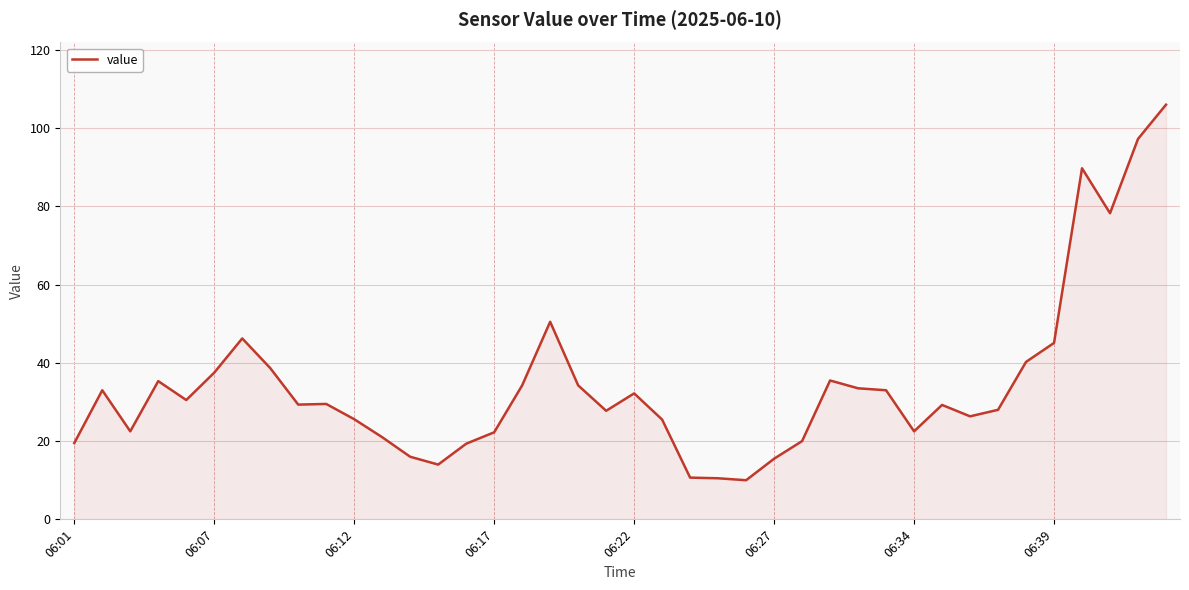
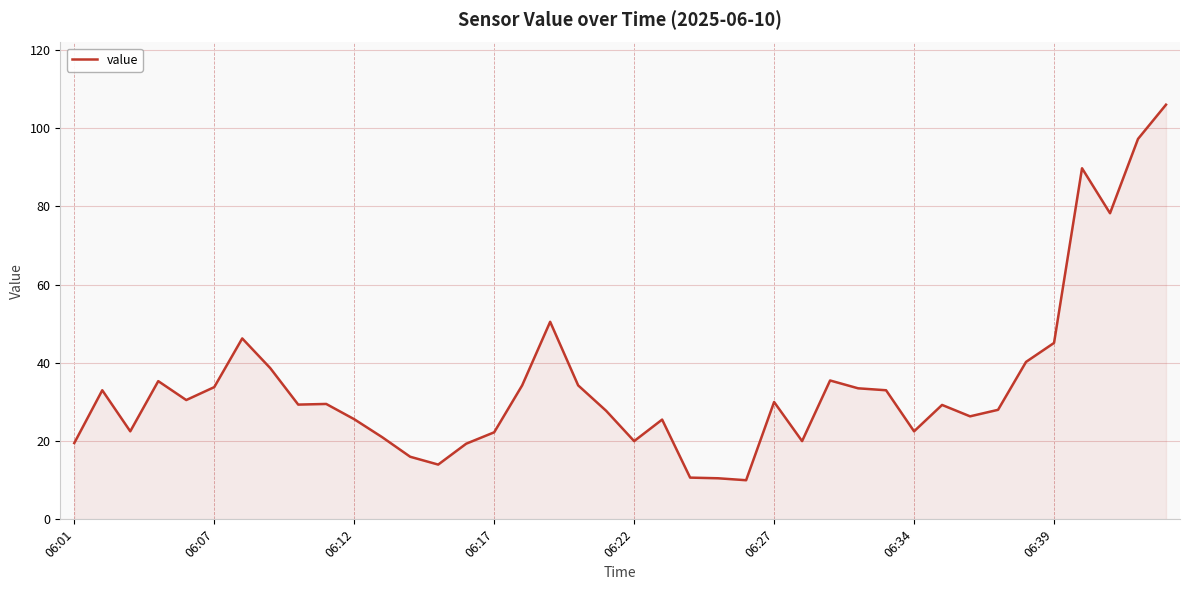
  {
    "06:01": 20,
-   "06:07": 38,
+   "06:07": 34,
    "06:12": 26,
    "06:17": 22,
-   "06:22": 32,
-   "06:27": 16,
+   "06:22": 20,
+   "06:27": 30,
    "06:34": 23,
    "06:39": 45
  }
